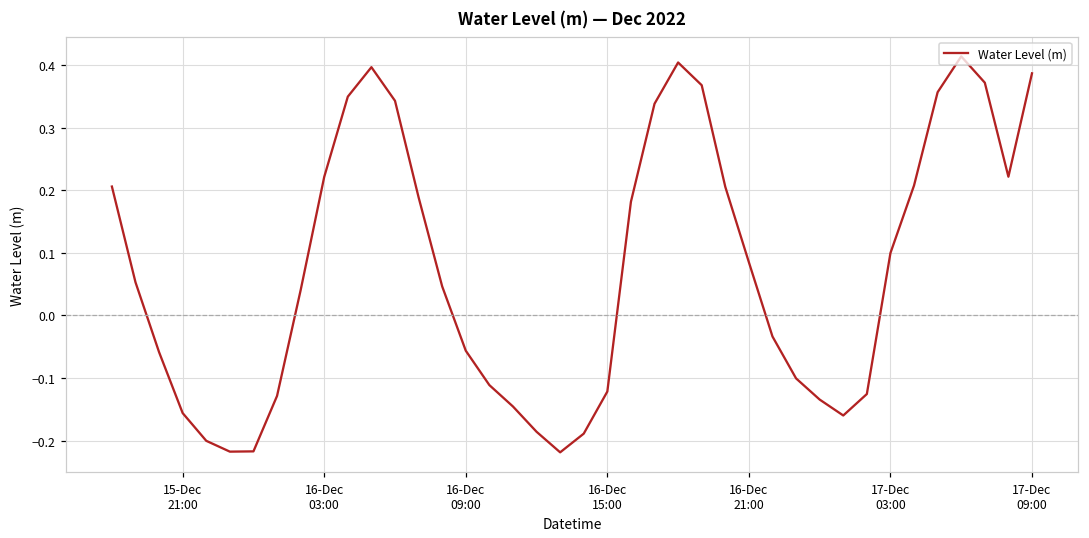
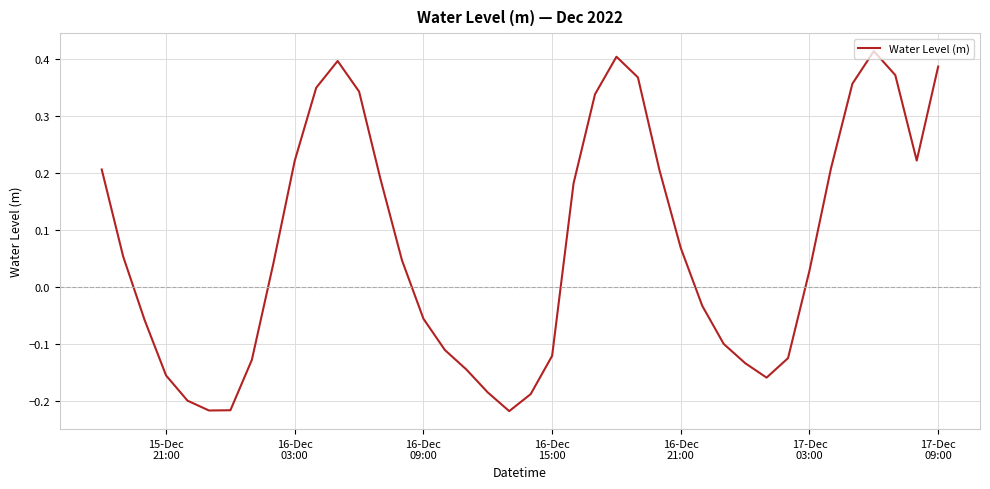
  {
    "15-Dec 21:00": -0.16,
    "16-Dec 03:00": 0.22,
    "16-Dec 09:00": -0.06,
    "16-Dec 15:00": -0.12,
-   "16-Dec 21:00": 0.08,
-   "17-Dec 03:00": 0.10,
+   "16-Dec 21:00": 0.07,
+   "17-Dec 03:00": 0.03,
    "17-Dec 09:00": 0.39
  }
